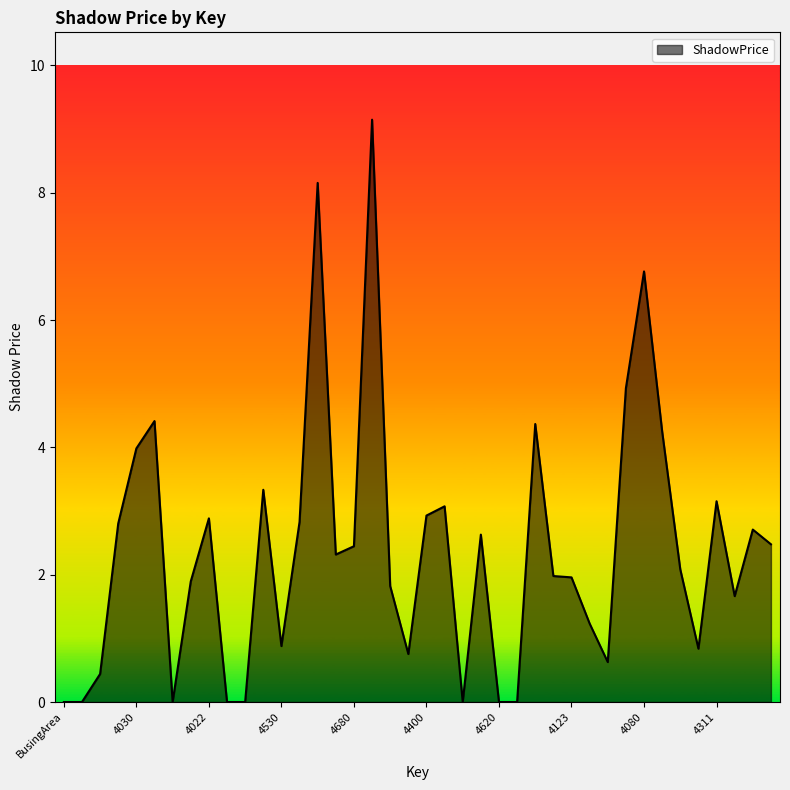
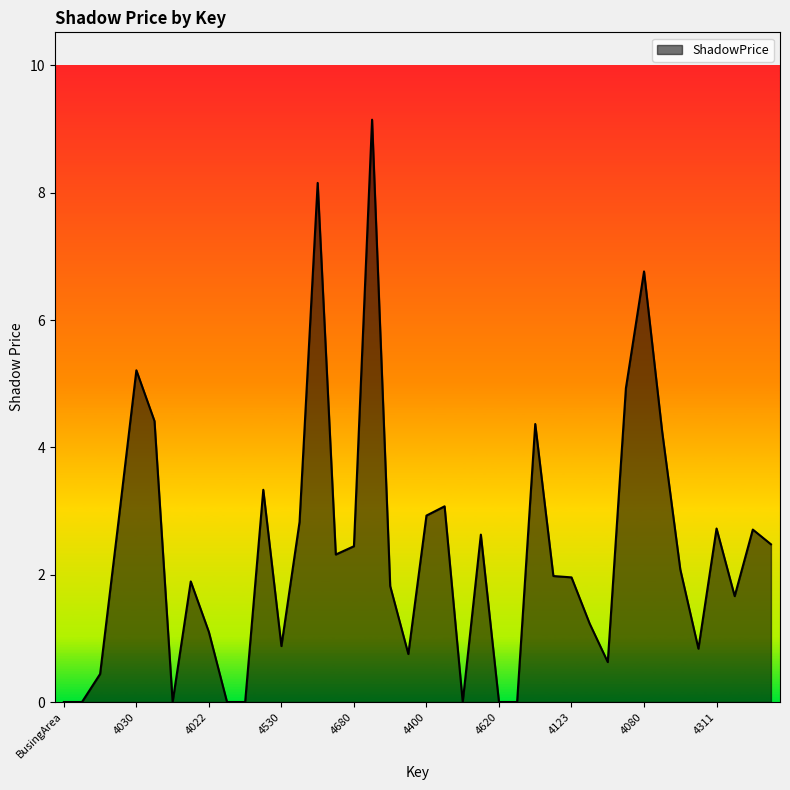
  {
    "BusingArea": 0.0,
-   "4030": 4.0,
-   "4022": 2.9,
+   "4030": 5.2,
+   "4022": 1.1,
    "4530": 0.9,
    "4680": 2.4,
    "4400": 2.9,
    "4620": 0.0,
    "4123": 2.0,
    "4080": 6.8,
-   "4311": 3.2
+   "4311": 2.7
  }
